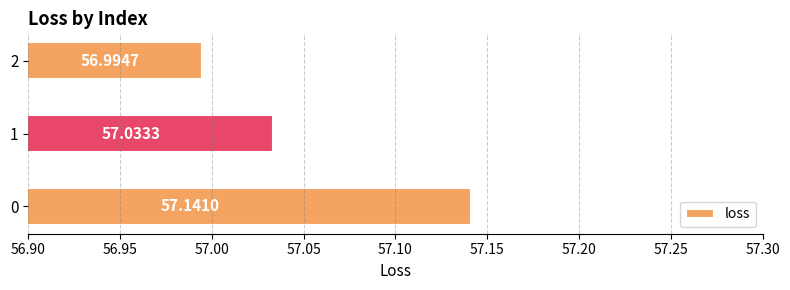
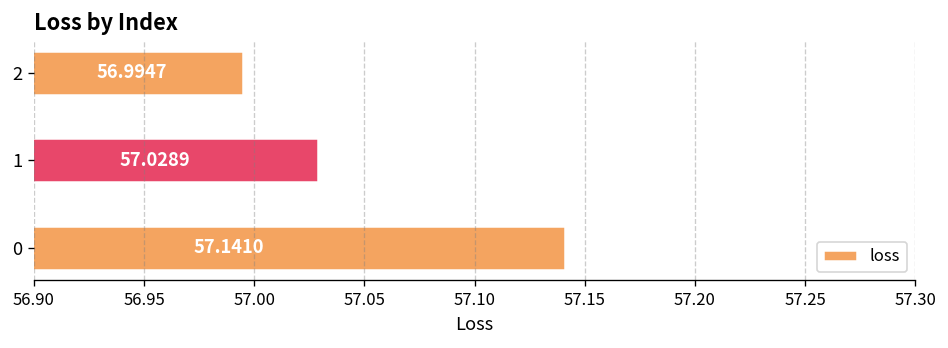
  {
    "2": 56.9947,
-   "1": 57.0333,
+   "1": 57.0289,
    "0": 57.1410
  }
